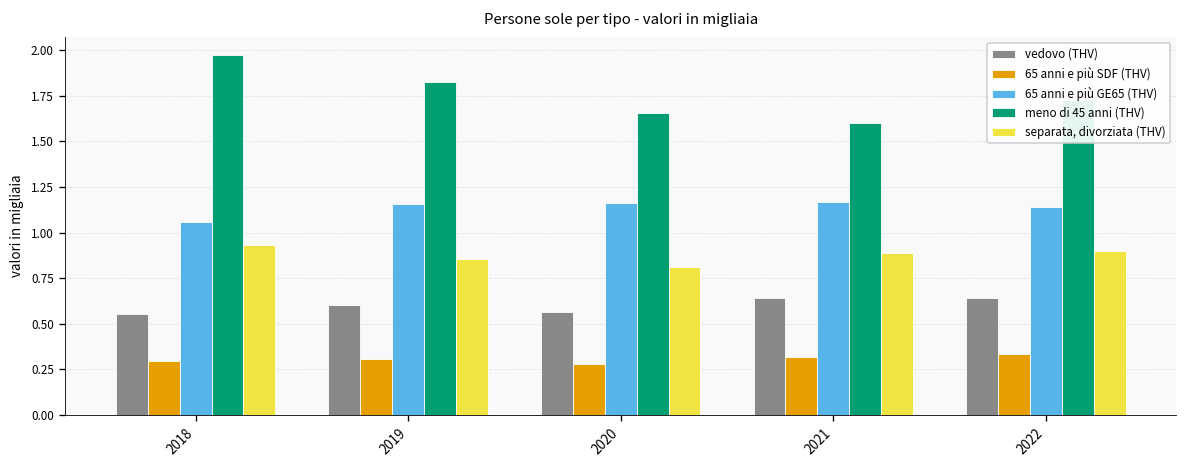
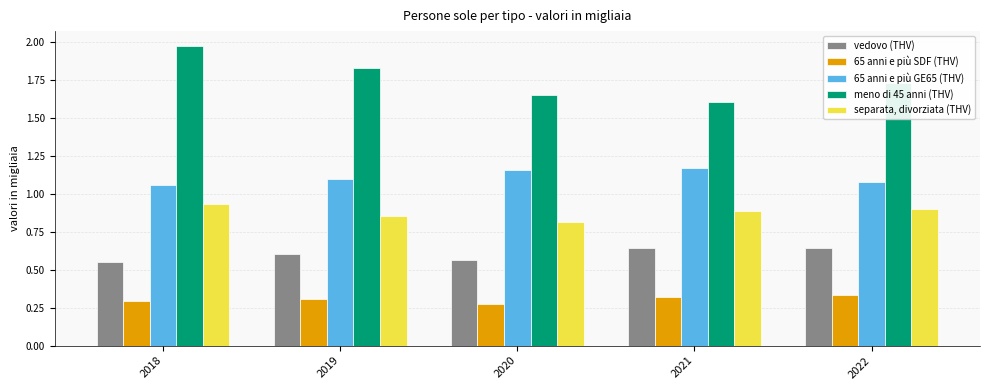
  {
    "vedovo (THV)": {
      "2018": 0.55,
      "2019": 0.60,
      "2020": 0.56,
      "2021": 0.64,
      "2022": 0.64
    },
    "65 anni e più SDF (THV)": {
      "2018": 0.30,
      "2019": 0.31,
      "2020": 0.28,
      "2021": 0.32,
      "2022": 0.34
    },
    "65 anni e più GE65 (THV)": {
      "2018": 1.06,
-     "2019": 1.16,
+     "2019": 1.10,
      "2020": 1.16,
      "2021": 1.17,
-     "2022": 1.14
+     "2022": 1.08
    },
    "meno di 45 anni (THV)": {
      "2018": 1.97,
      "2019": 1.83,
      "2020": 1.65,
      "2021": 1.60
    },
    "separata, divorziata (THV)": {
      "2018": 0.93,
      "2019": 0.86,
      "2020": 0.81,
      "2021": 0.89,
      "2022": 0.90
    }
  }
